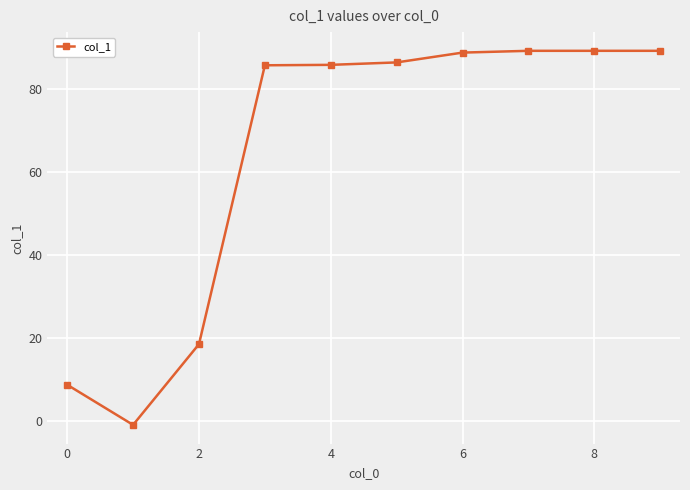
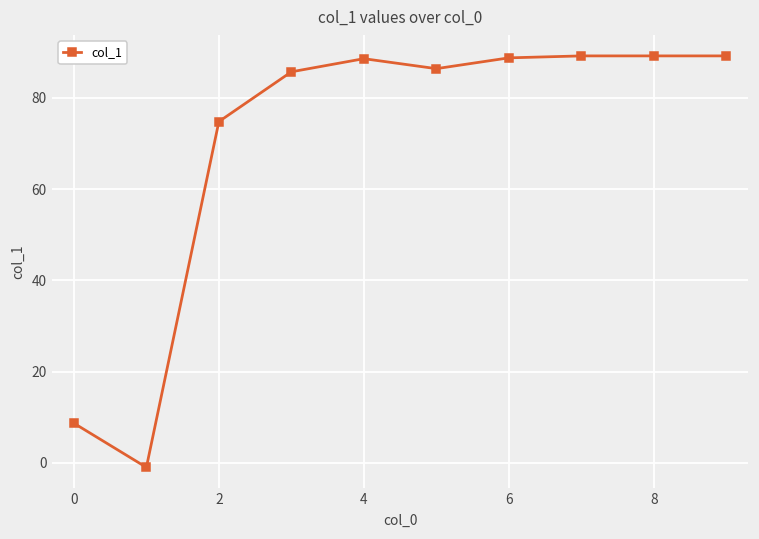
  {
    "0": 9,
-   "2": 18,
-   "4": 86,
+   "2": 75,
+   "4": 89,
    "6": 89,
    "8": 89
  }
